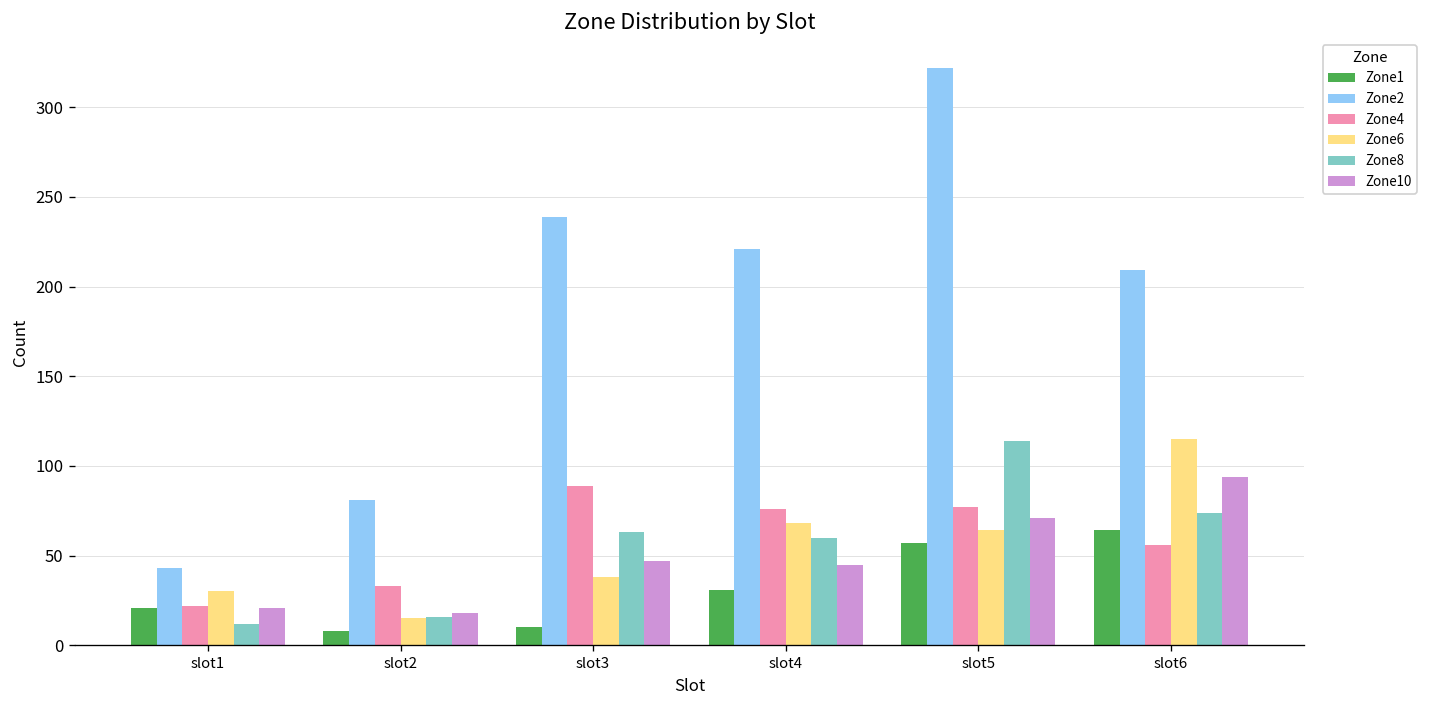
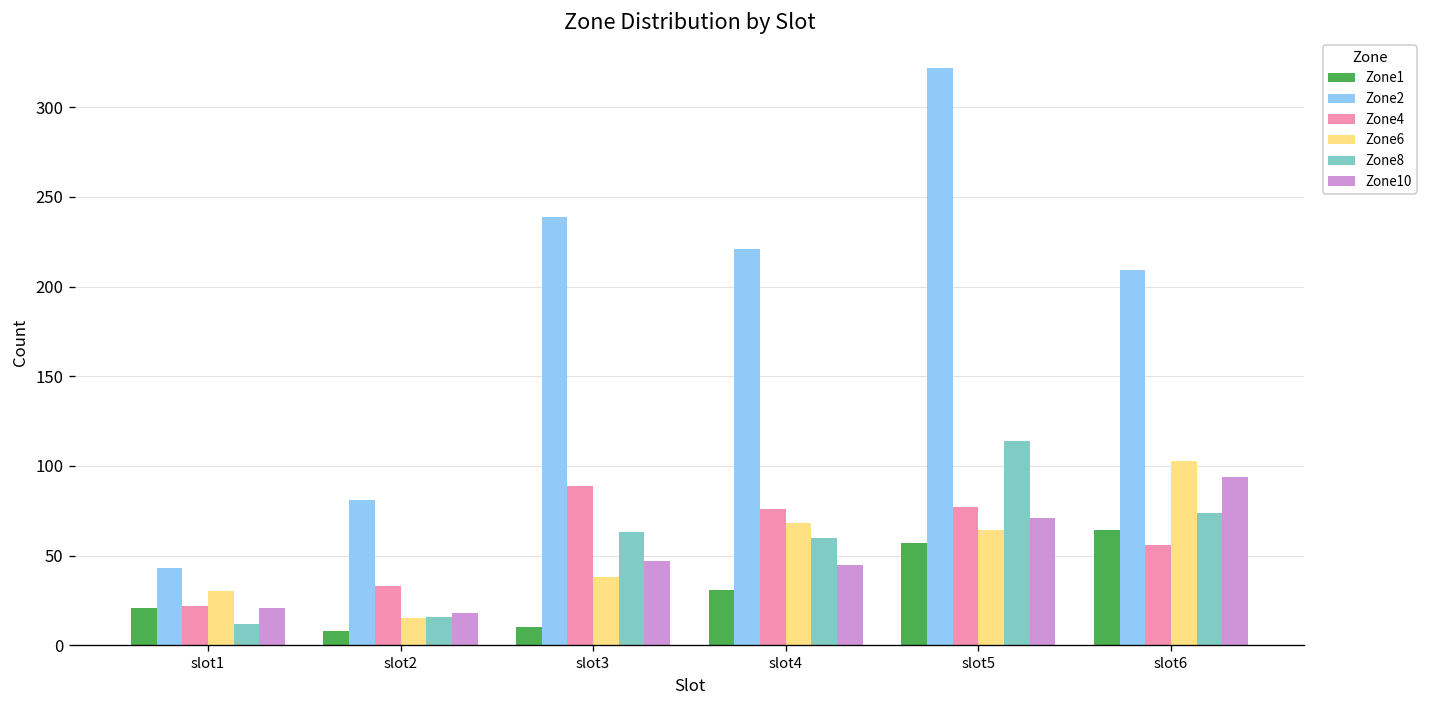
  {
    "Zone1": {
      "slot1": 21,
      "slot2": 8,
      "slot3": 10,
      "slot4": 31,
      "slot5": 57,
      "slot6": 64
    },
    "Zone6": {
      "slot1": 30,
      "slot2": 15,
      "slot3": 38,
      "slot4": 68,
      "slot5": 64,
-     "slot6": 115
+     "slot6": 103
    }
  }
